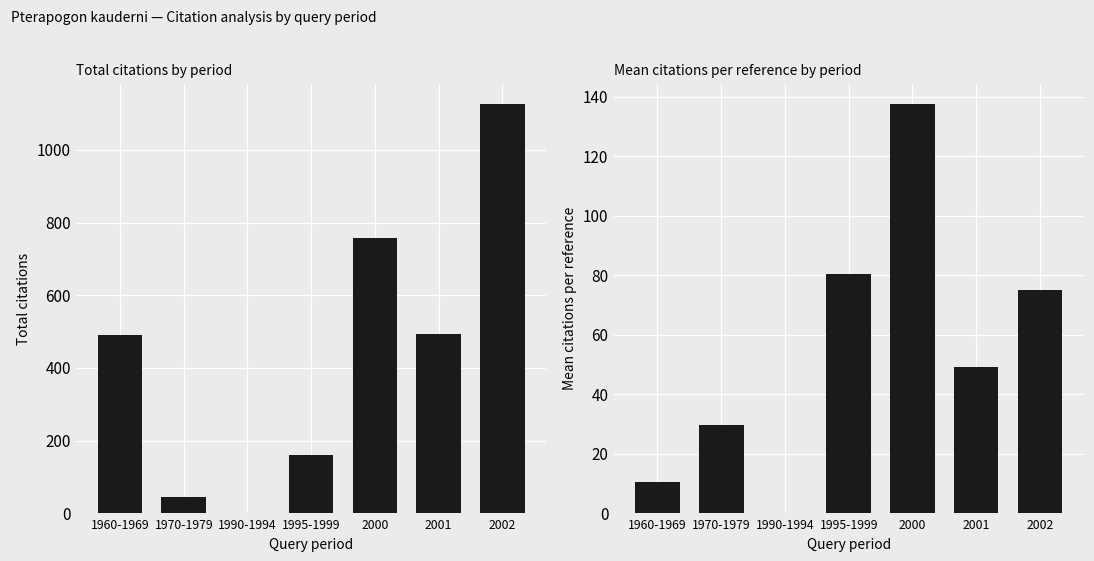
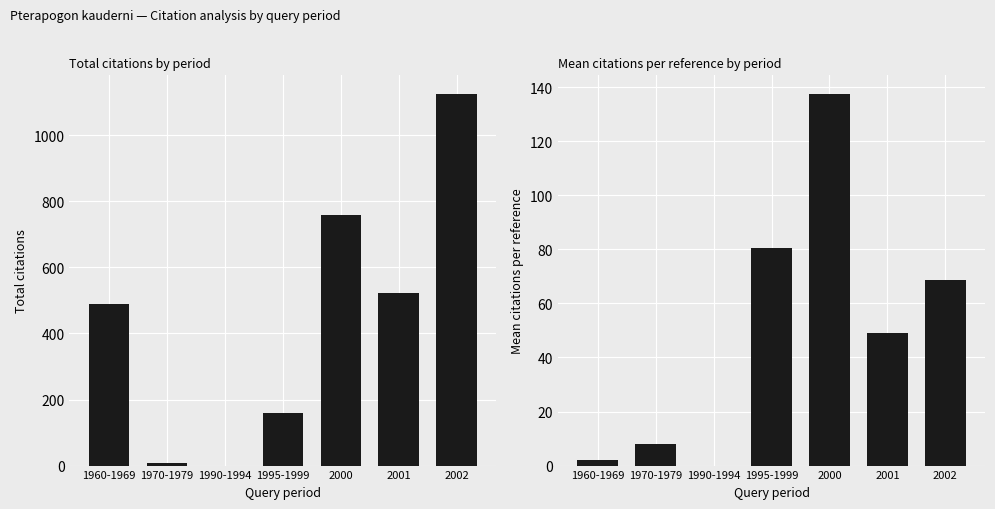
  {
    "Total citations by period": {
      "1960-1969": 490,
-     "1970-1979": 50,
+     "1970-1979": 10,
      "1990-1994": 0,
      "1995-1999": 160,
      "2000": 760,
-     "2001": 490,
+     "2001": 520,
      "2002": 1130
    },
    "Mean citations per reference by period": {
-     "1960-1969": 10,
-     "1970-1979": 30,
+     "1960-1969": 2,
+     "1970-1979": 8,
      "1990-1994": 0,
      "1995-1999": 81,
      "2000": 138,
      "2001": 49,
-     "2002": 75
+     "2002": 69
    }
  }
